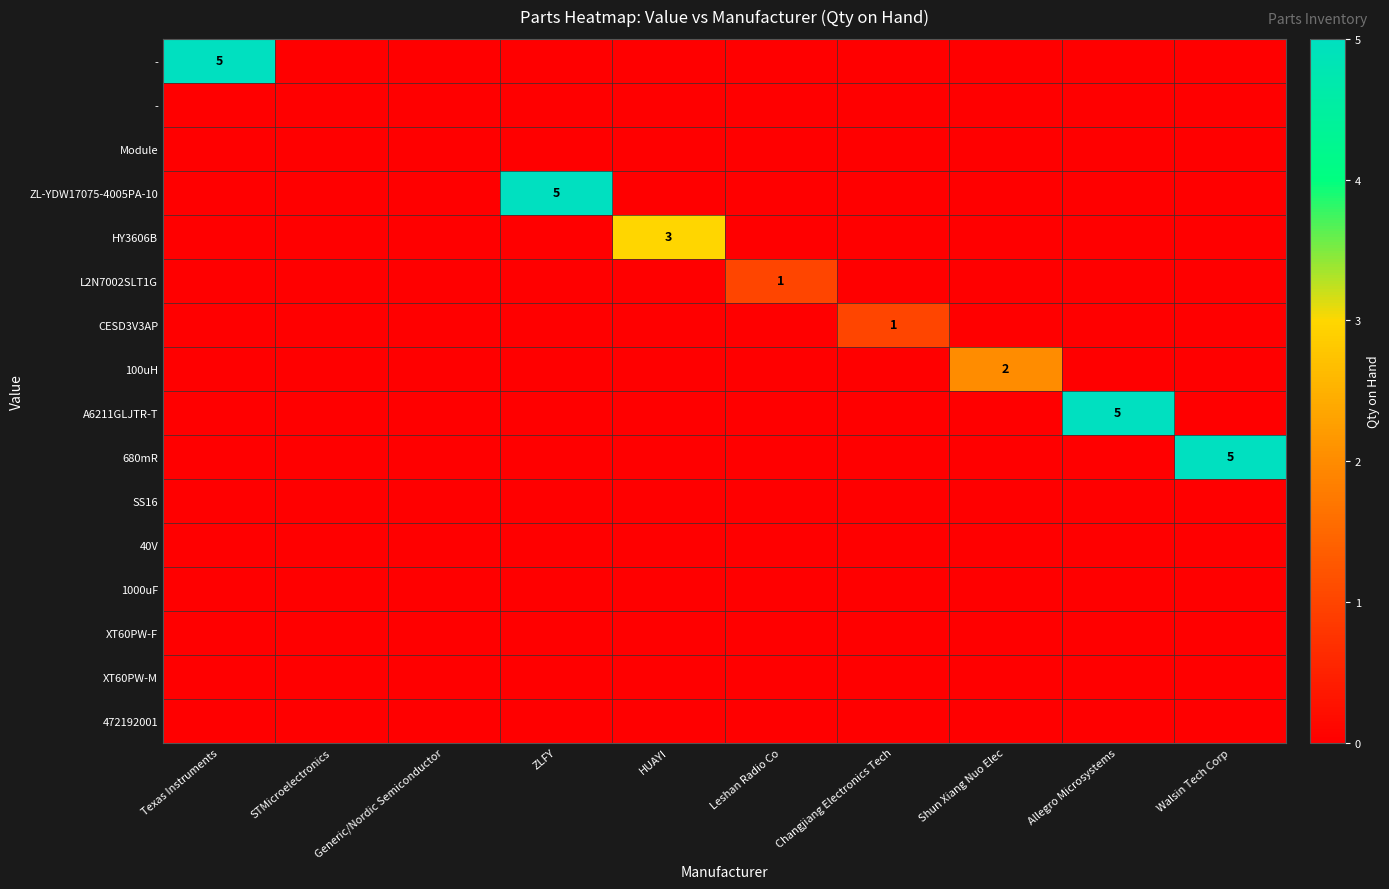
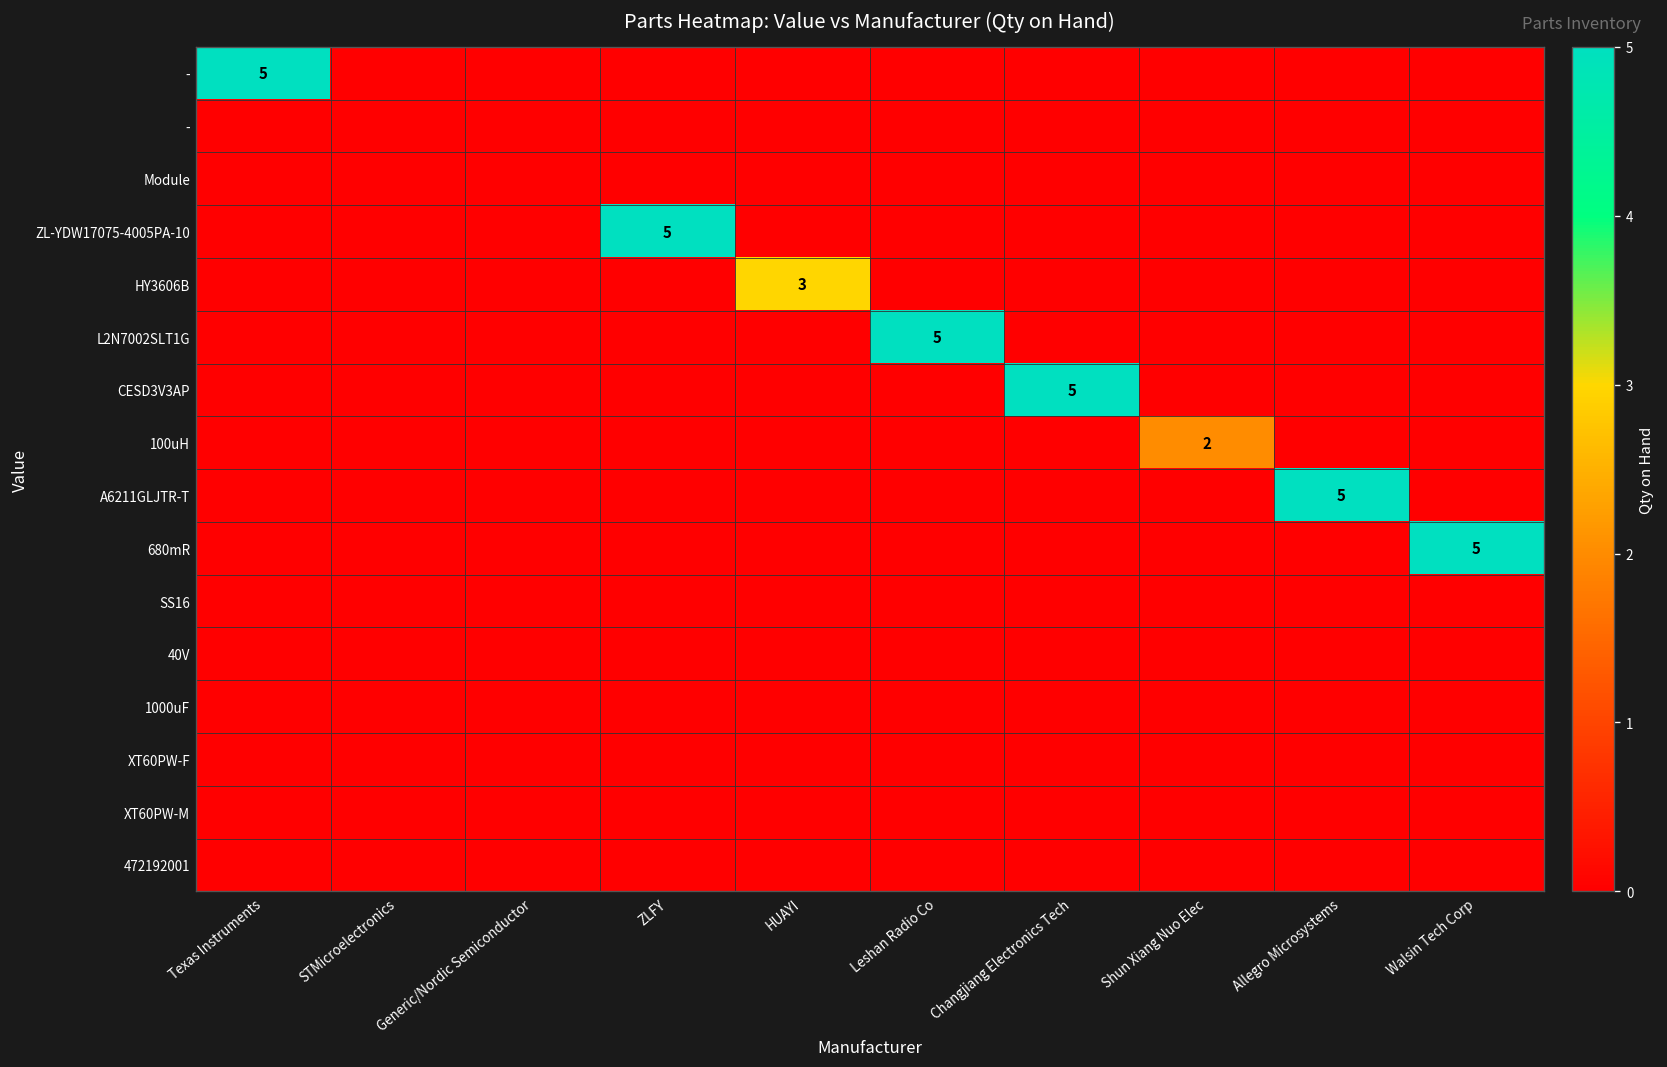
  {
    "ZL-YDW17075-4005PA-10": {
      "ZLFY": 5
    },
    "HY3606B": {
      "HUAYI": 3
    },
    "L2N7002SLT1G": {
-     "Leshan Radio Co": 1
+     "Leshan Radio Co": 5
    },
    "CESD3V3AP": {
-     "Changjiang Electronics Tech": 1
+     "Changjiang Electronics Tech": 5
    },
    "100uH": {
      "Shun Xiang Nuo Elec": 2
    },
    "A6211GLJTR-T": {
      "Allegro Microsystems": 5
    },
    "680mR": {
      "Walsin Tech Corp": 5
    }
  }
